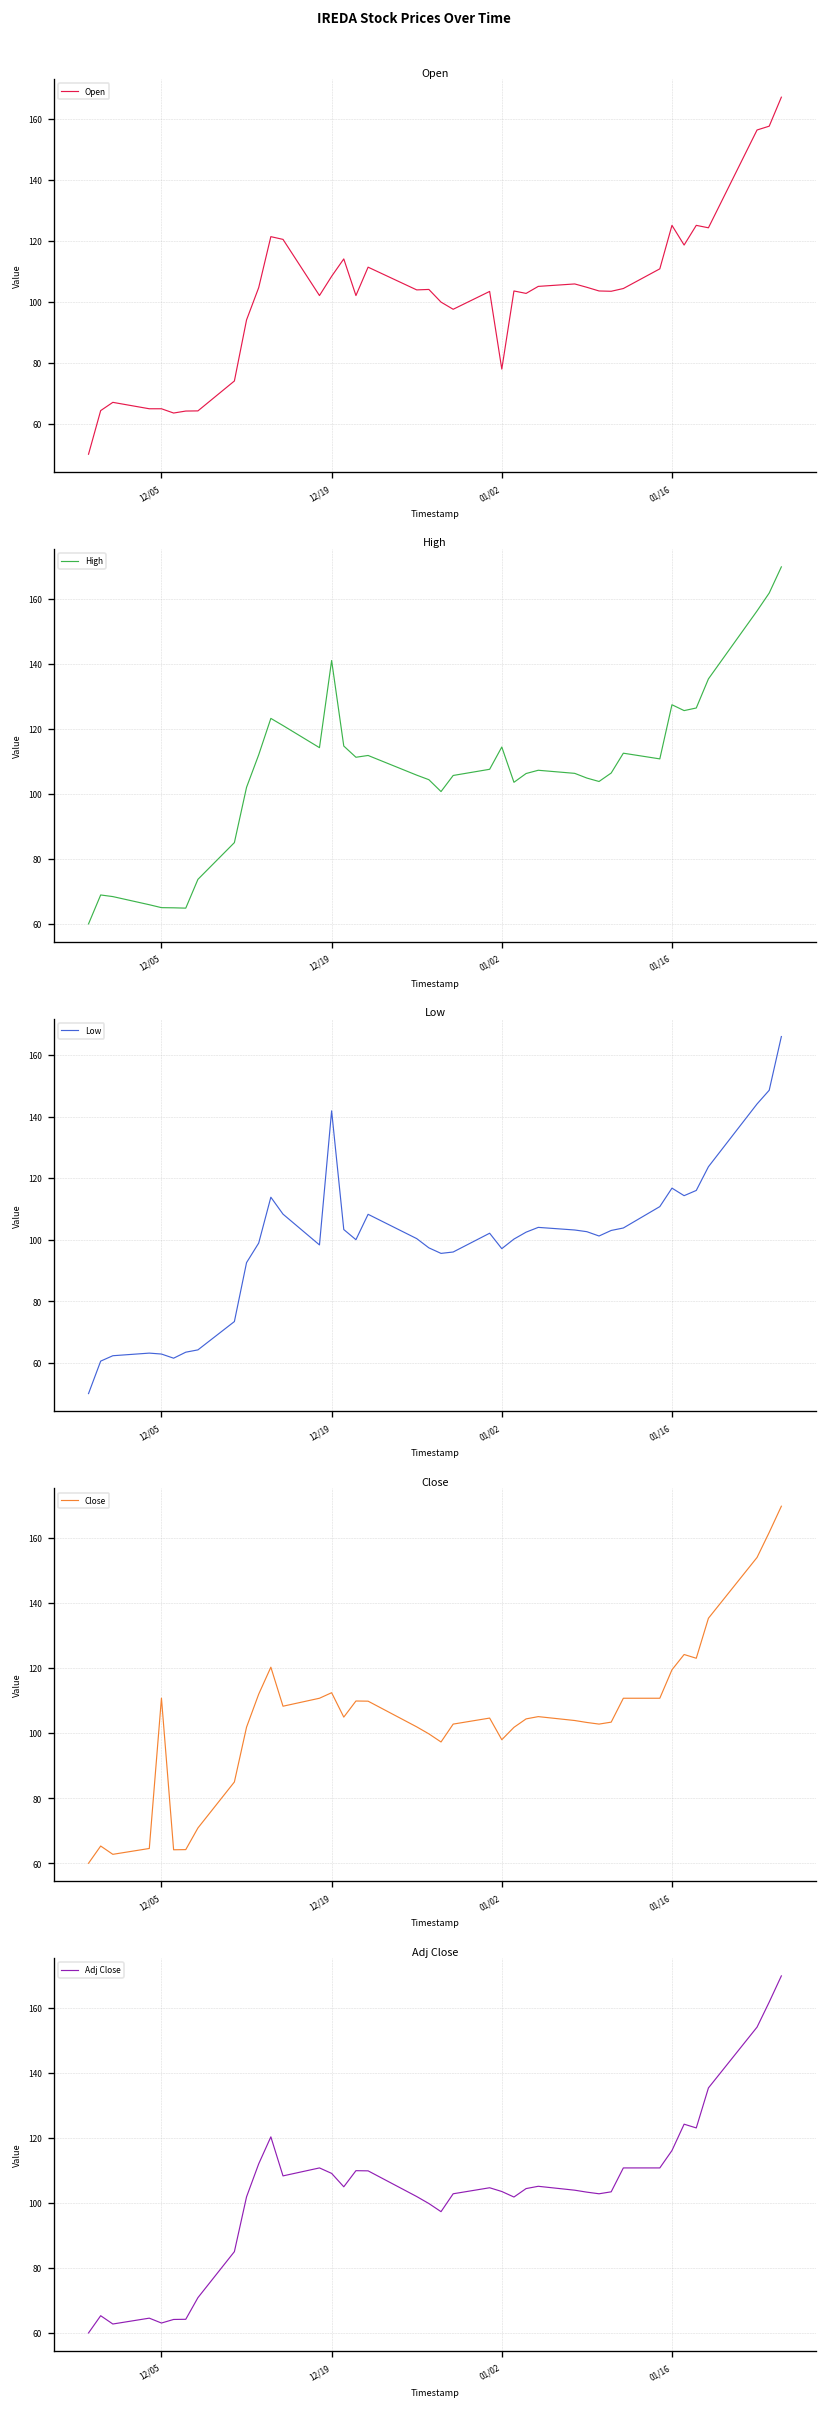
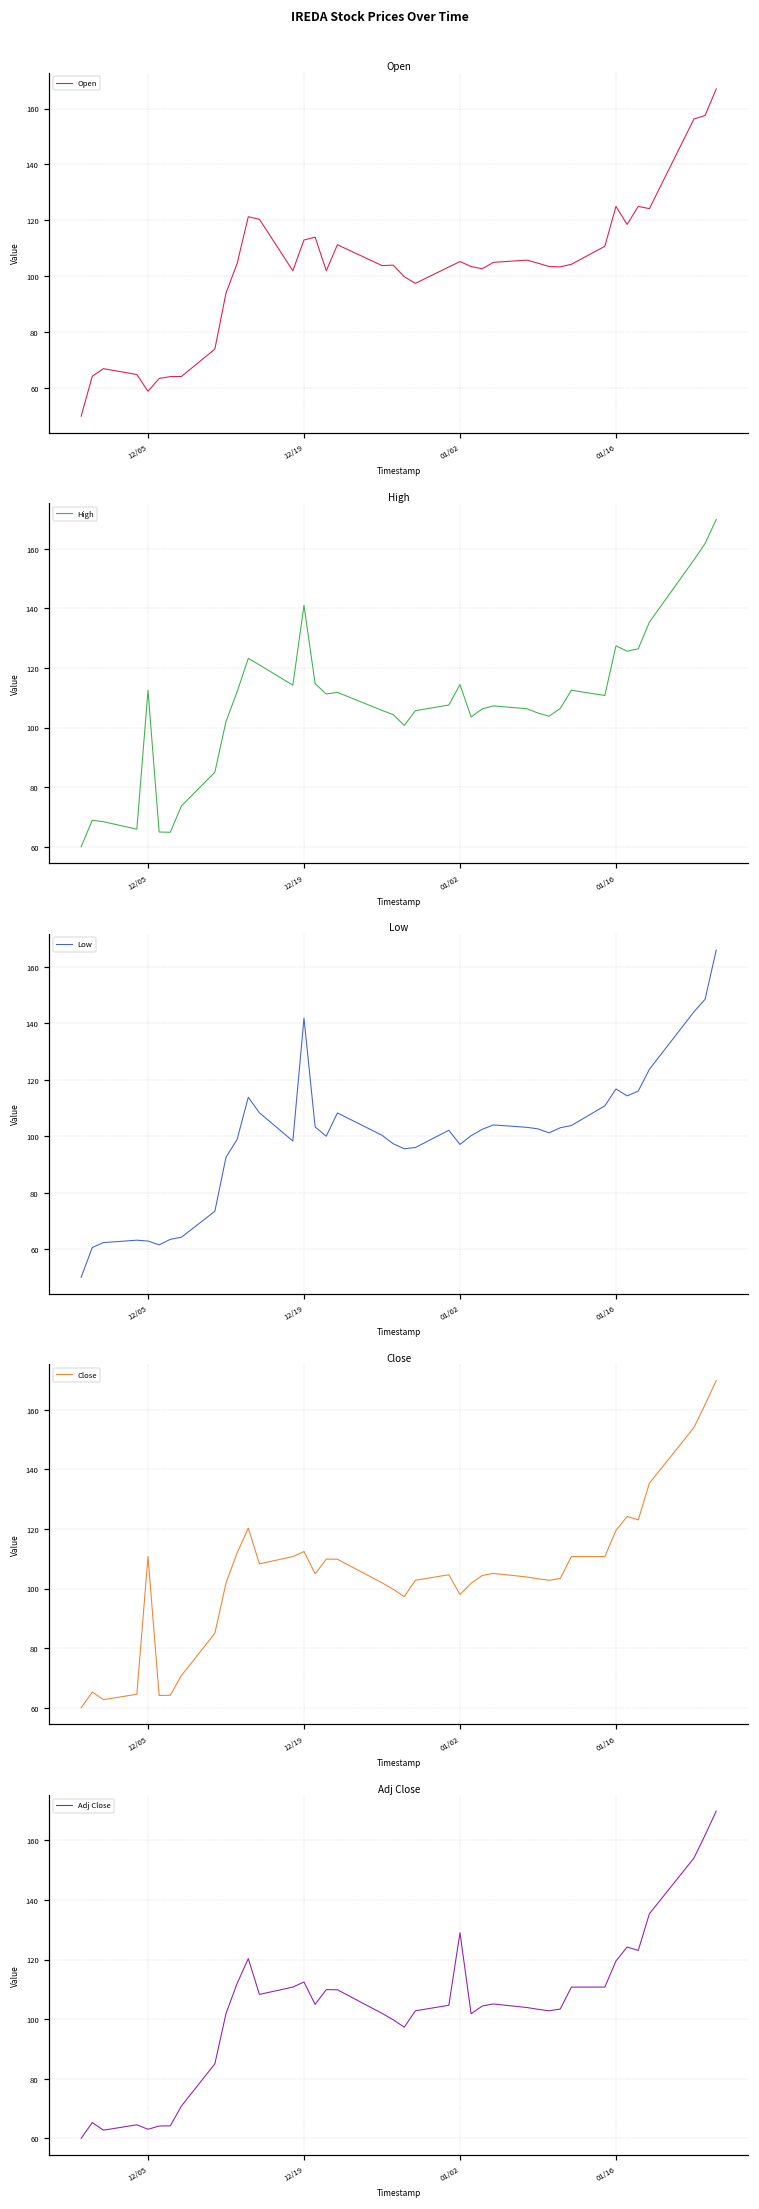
  {
    "Open": {
-     "12/05": 65,
-     "12/19": 108,
-     "01/02": 78,
+     "12/05": 59,
+     "12/19": 113,
+     "01/02": 105,
      "01/16": 125
    },
    "High": {
-     "12/05": 65,
+     "12/05": 113,
      "12/19": 141,
      "01/02": 114,
      "01/16": 127
    },
    "Low": {
      "12/05": 63,
      "12/19": 142,
      "01/02": 97,
      "01/16": 117
    },
    "Close": {
      "12/05": 111,
      "12/19": 112,
      "01/02": 98,
      "01/16": 120
    },
    "Adj Close": {
      "12/05": 63,
-     "12/19": 109,
-     "01/02": 104,
-     "01/16": 116
+     "12/19": 112,
+     "01/02": 129,
+     "01/16": 120
    }
  }
